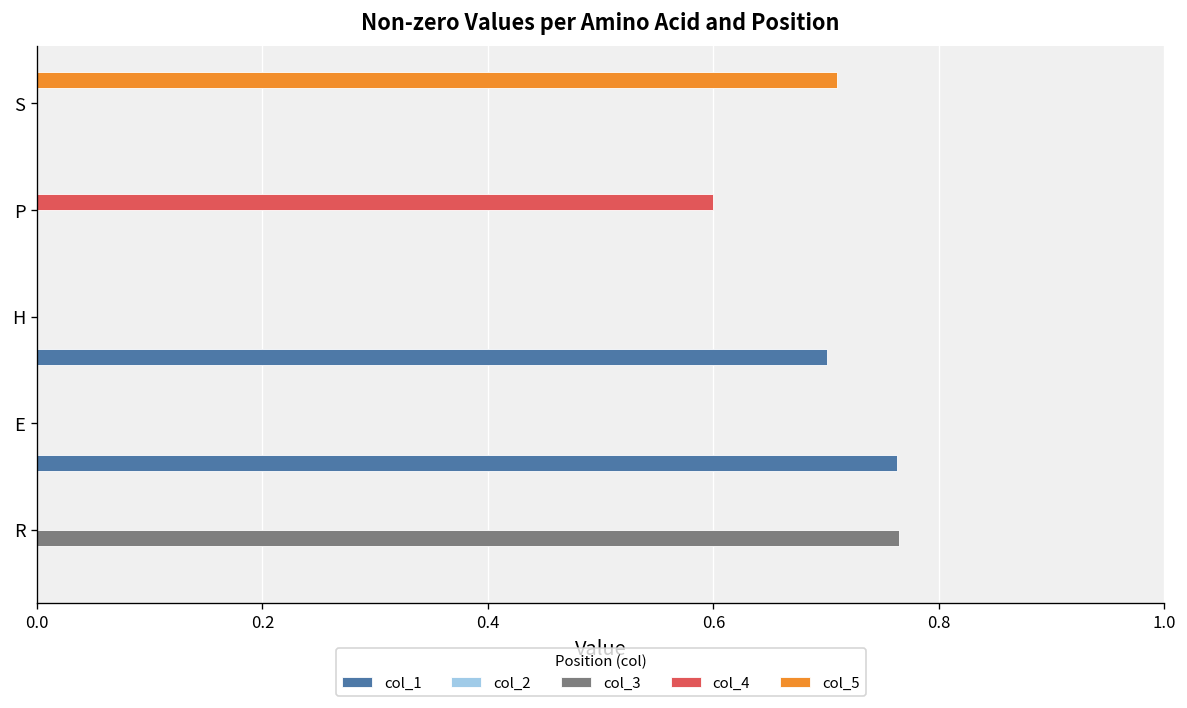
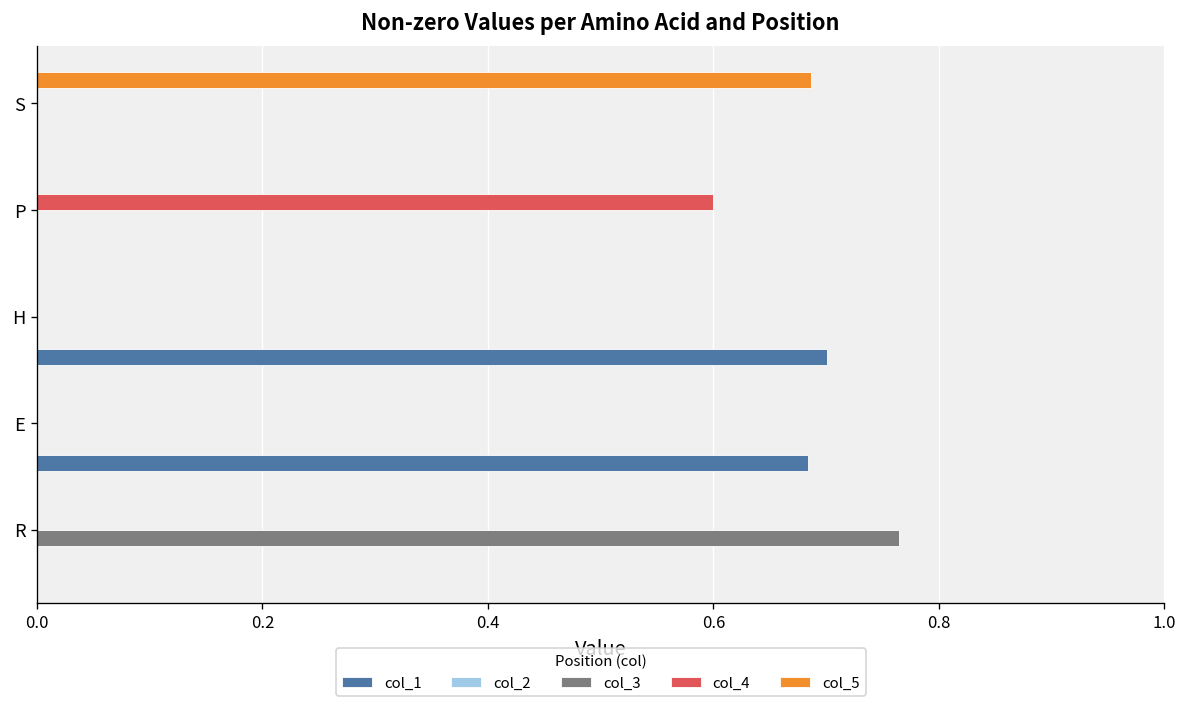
  {
    "col_1": {
      "S": 0.00,
      "P": 0.00,
      "H": 0.70,
-     "E": 0.76,
+     "E": 0.68,
      "R": 0.00
    },
    "col_2": {
      "S": 0.00,
      "P": 0.00,
      "H": 0.00,
      "E": 0.00,
      "R": 0.00
    },
    "col_3": {
      "S": 0.00,
      "P": 0.00,
      "H": 0.00,
      "E": 0.00,
      "R": 0.76
    },
    "col_4": {
      "S": 0.00,
      "P": 0.60,
      "H": 0.00,
      "E": 0.00,
      "R": 0.00
    },
    "col_5": {
-     "S": 0.71,
+     "S": 0.69,
      "P": 0.00,
      "H": 0.00,
      "E": 0.00,
      "R": 0.00
    }
  }
